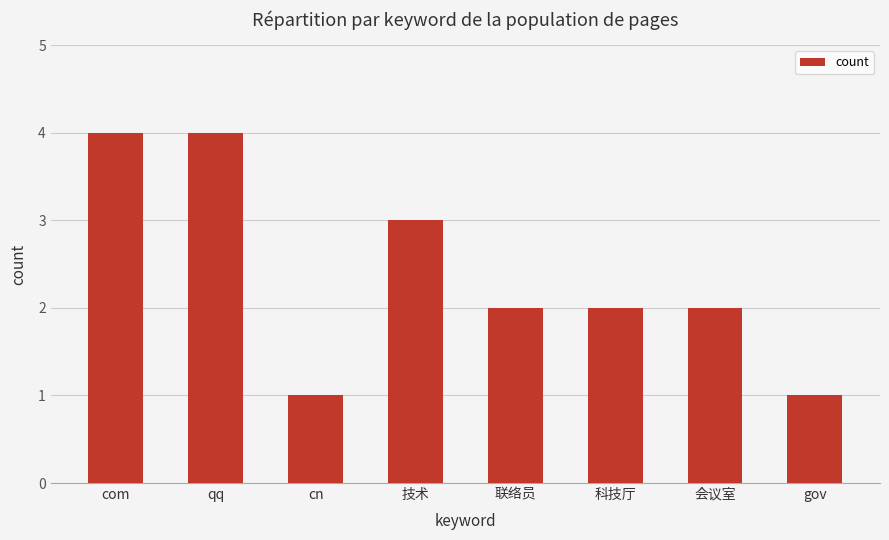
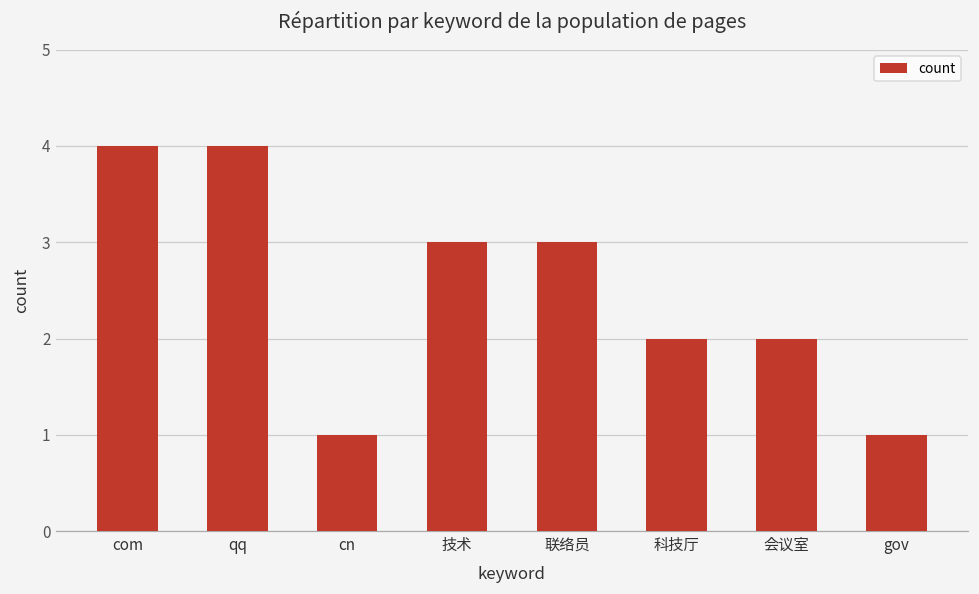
  {
    "com": 4,
    "qq": 4,
    "cn": 1,
    "技术": 3,
-   "联络员": 2,
+   "联络员": 3,
    "科技厅": 2,
    "会议室": 2,
    "gov": 1
  }
